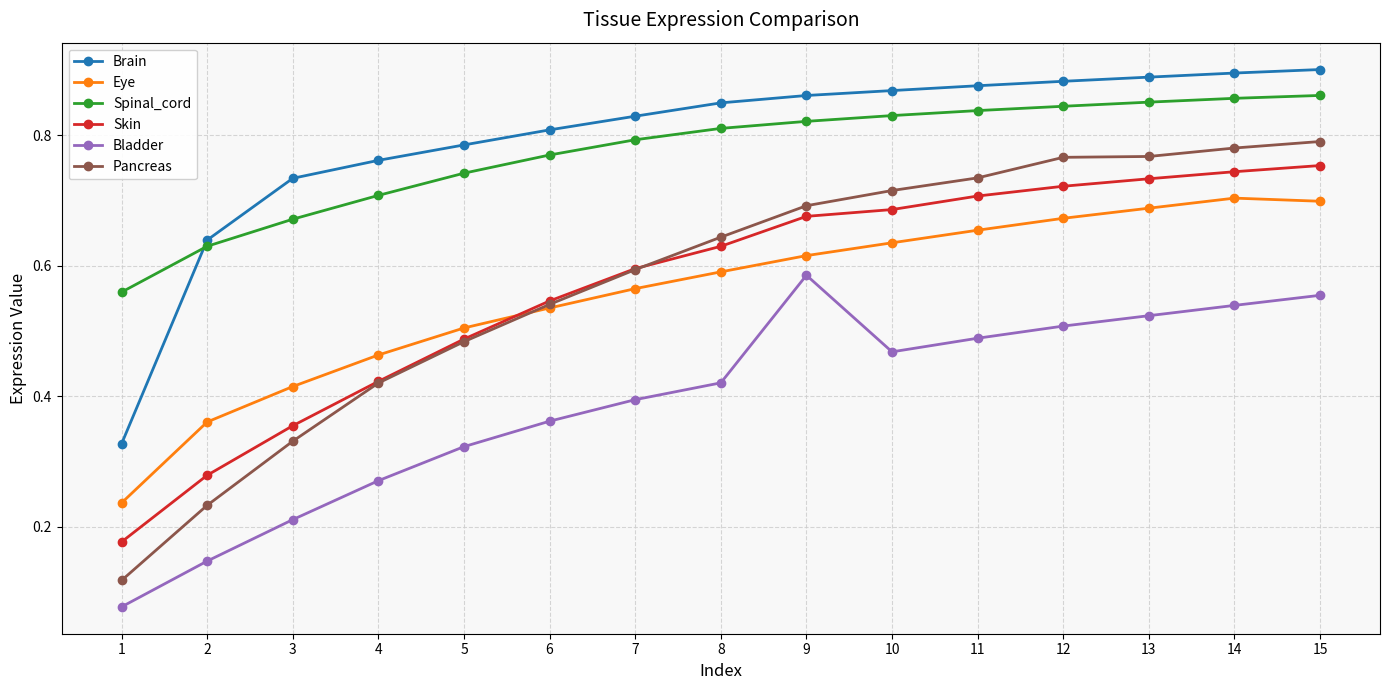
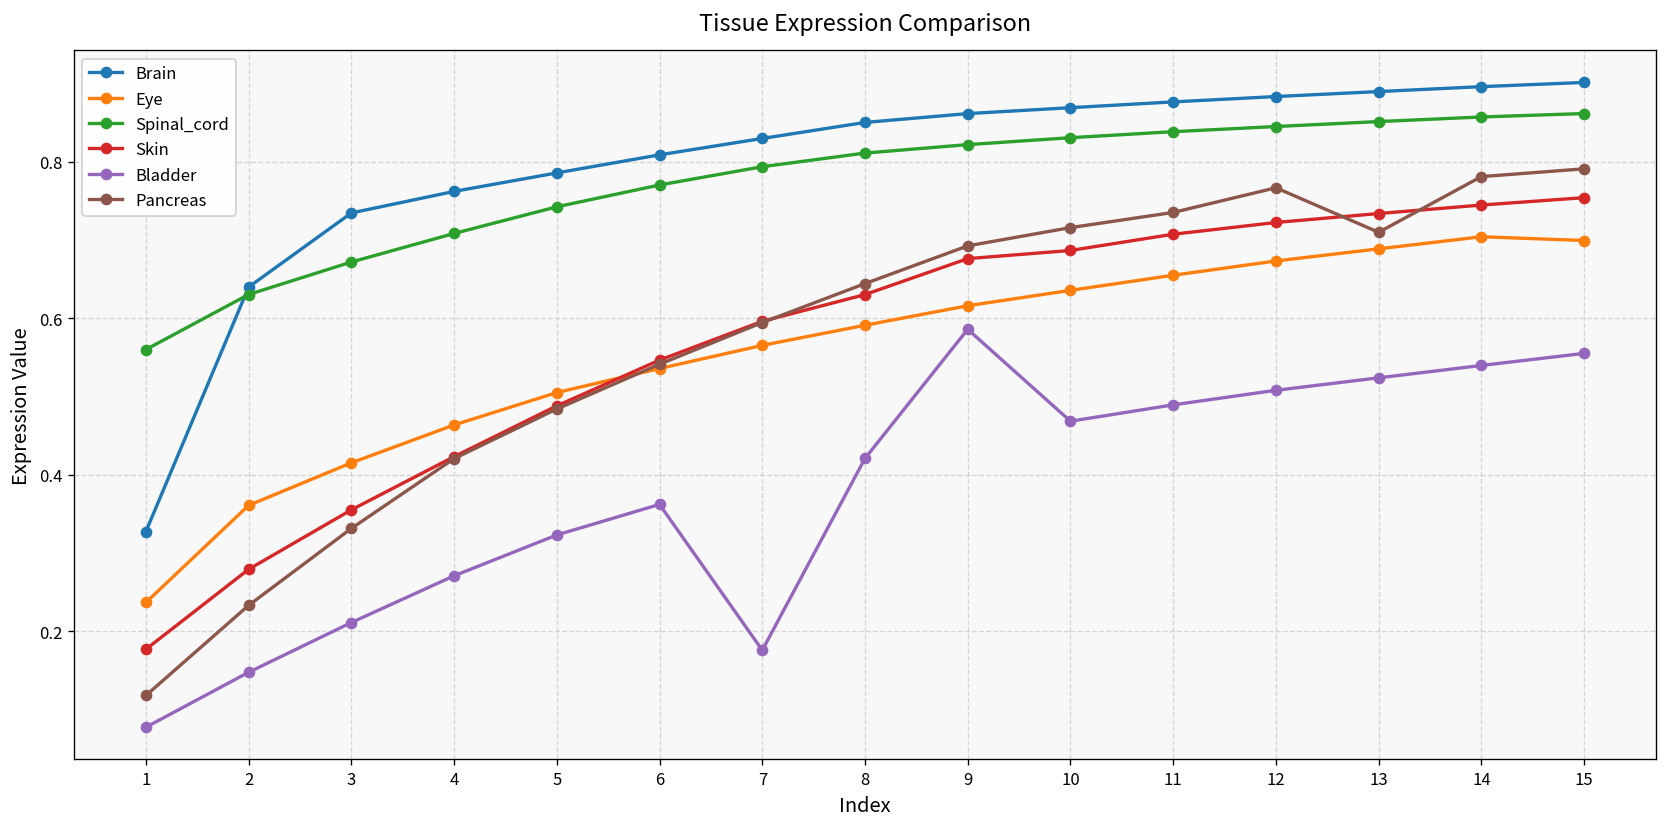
  {
    "Brain": {
      "1": 0.33,
      "2": 0.64,
      "3": 0.73,
      "4": 0.76,
      "5": 0.79,
      "6": 0.81,
      "7": 0.83,
      "8": 0.85,
      "9": 0.86,
      "10": 0.87,
      "11": 0.88,
      "12": 0.88,
      "13": 0.89,
      "14": 0.90,
      "15": 0.90
    },
    "Eye": {
      "1": 0.24,
      "2": 0.36,
      "3": 0.42,
      "4": 0.46,
      "5": 0.50,
      "6": 0.54,
      "7": 0.57,
      "8": 0.59,
      "9": 0.62,
      "10": 0.64,
      "11": 0.65,
      "12": 0.67,
      "13": 0.69,
      "14": 0.70,
      "15": 0.70
    },
    "Spinal_cord": {
      "1": 0.56,
      "2": 0.63,
      "3": 0.67,
      "4": 0.71,
      "5": 0.74,
      "6": 0.77,
      "7": 0.79,
      "8": 0.81,
      "9": 0.82,
      "10": 0.83,
      "11": 0.84,
      "12": 0.84,
      "13": 0.85,
      "14": 0.86,
      "15": 0.86
    },
    "Skin": {
      "1": 0.18,
      "2": 0.28,
      "3": 0.36,
      "5": 0.49,
      "6": 0.55,
      "8": 0.63,
      "9": 0.68,
      "10": 0.69,
      "11": 0.71,
      "12": 0.72,
      "13": 0.73,
      "14": 0.74,
      "15": 0.75
    },
    "Bladder": {
      "1": 0.08,
      "2": 0.15,
      "3": 0.21,
      "4": 0.27,
      "5": 0.32,
      "6": 0.36,
-     "7": 0.40,
+     "7": 0.18,
      "8": 0.42,
      "9": 0.59,
      "10": 0.47,
      "11": 0.49,
      "12": 0.51,
      "13": 0.52,
      "14": 0.54,
      "15": 0.56
    },
    "Pancreas": {
      "1": 0.12,
      "2": 0.23,
      "3": 0.33,
      "5": 0.48,
      "6": 0.54,
      "8": 0.64,
      "9": 0.69,
      "10": 0.72,
      "11": 0.73,
      "12": 0.77,
-     "13": 0.77,
+     "13": 0.71,
      "14": 0.78,
      "15": 0.79
    }
  }
